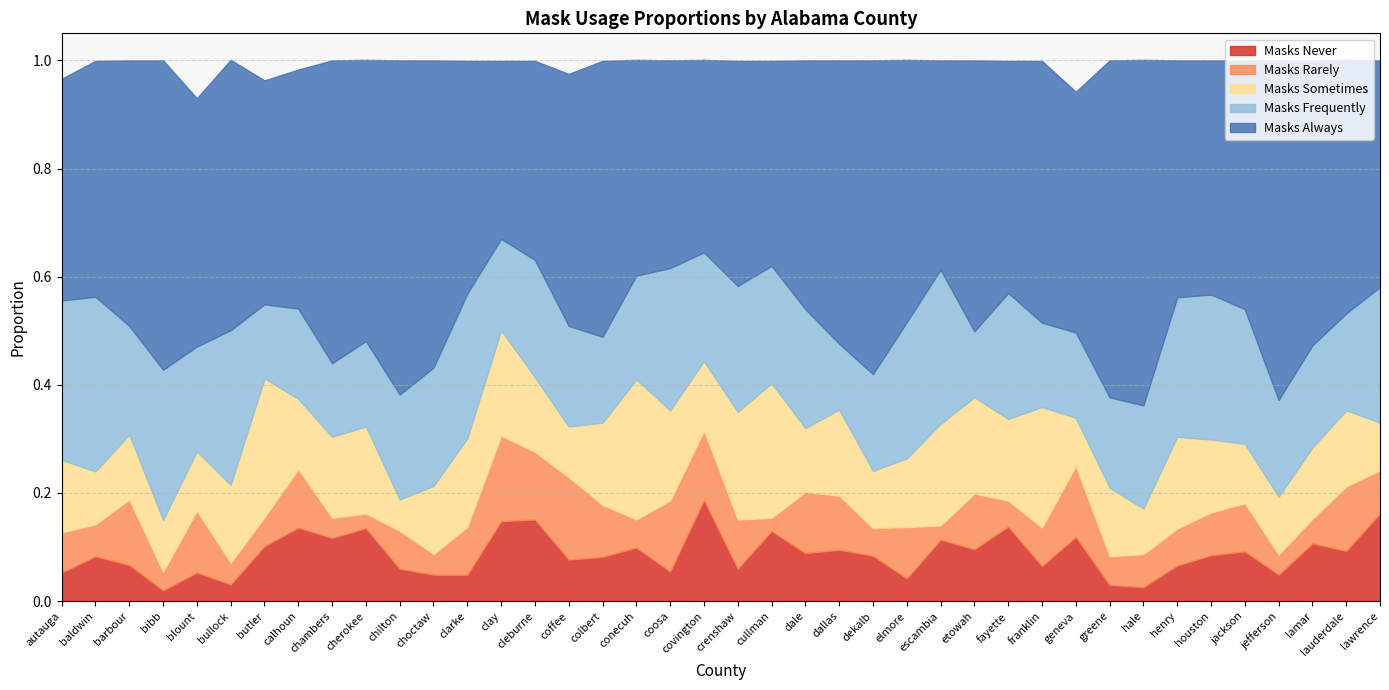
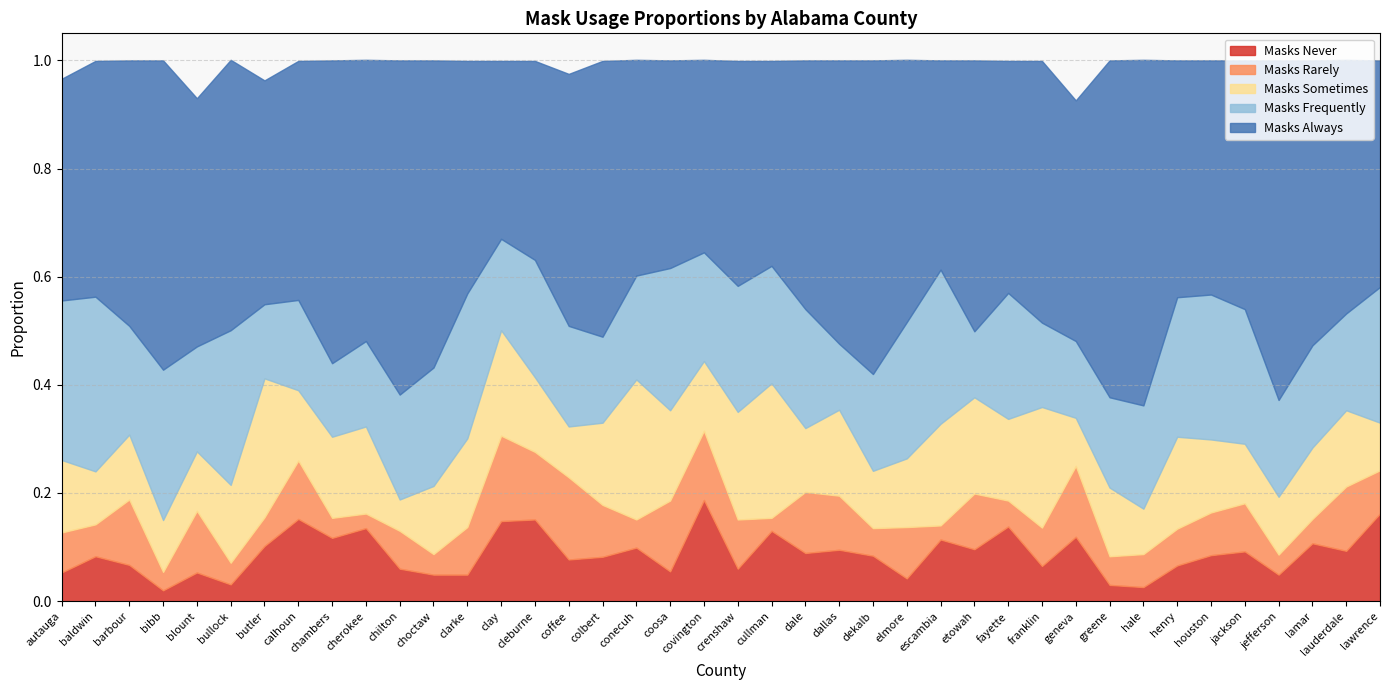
  {
    "Masks Never": {
      "autauga": 0.05,
      "baldwin": 0.08,
      "barbour": 0.07,
      "bibb": 0.02,
      "blount": 0.05,
      "bullock": 0.03,
      "butler": 0.10,
-     "calhoun": 0.14,
+     "calhoun": 0.15,
      "chambers": 0.12,
      "cherokee": 0.14,
      "chilton": 0.06,
      "choctaw": 0.05,
      "clarke": 0.05,
      "clay": 0.15,
      "cleburne": 0.15,
      "coffee": 0.08,
      "colbert": 0.08,
      "conecuh": 0.10,
      "coosa": 0.06,
      "covington": 0.19,
      "crenshaw": 0.06,
      "cullman": 0.13,
      "dale": 0.09,
      "dallas": 0.10,
      "dekalb": 0.08,
      "elmore": 0.04,
      "escambia": 0.11,
      "etowah": 0.10,
      "fayette": 0.14,
      "franklin": 0.07,
      "geneva": 0.12,
      "greene": 0.03,
      "hale": 0.03,
      "henry": 0.07,
      "houston": 0.09,
      "jackson": 0.09,
      "jefferson": 0.05,
      "lamar": 0.11,
      "lauderdale": 0.09,
      "lawrence": 0.16
    },
    "Masks Rarely": {
      "autauga": 0.07,
      "baldwin": 0.06,
      "barbour": 0.12,
      "bibb": 0.03,
      "blount": 0.11,
      "bullock": 0.04,
      "butler": 0.05,
      "calhoun": 0.11,
      "chambers": 0.04,
      "cherokee": 0.03,
      "chilton": 0.07,
      "choctaw": 0.04,
      "clarke": 0.09,
      "clay": 0.16,
      "cleburne": 0.13,
      "coffee": 0.15,
      "colbert": 0.10,
      "conecuh": 0.05,
      "coosa": 0.13,
      "covington": 0.13,
      "crenshaw": 0.09,
      "cullman": 0.02,
      "dale": 0.11,
      "dallas": 0.10,
      "dekalb": 0.05,
      "elmore": 0.10,
      "escambia": 0.03,
      "etowah": 0.10,
      "fayette": 0.05,
      "franklin": 0.07,
      "geneva": 0.13,
      "greene": 0.05,
      "hale": 0.06,
      "henry": 0.07,
      "houston": 0.08,
      "jackson": 0.09,
      "jefferson": 0.04,
      "lamar": 0.05,
      "lauderdale": 0.12,
      "lawrence": 0.08
    },
    "Masks Sometimes": {
      "autauga": 0.13,
      "baldwin": 0.10,
      "barbour": 0.12,
      "bibb": 0.10,
      "blount": 0.11,
      "bullock": 0.14,
      "butler": 0.26,
      "calhoun": 0.13,
      "chambers": 0.15,
      "cherokee": 0.16,
      "chilton": 0.06,
      "choctaw": 0.13,
      "clarke": 0.16,
      "clay": 0.20,
      "cleburne": 0.14,
      "coffee": 0.09,
      "colbert": 0.15,
      "conecuh": 0.26,
      "coosa": 0.17,
      "covington": 0.13,
      "crenshaw": 0.20,
      "cullman": 0.25,
      "dale": 0.12,
      "dallas": 0.16,
      "dekalb": 0.11,
      "elmore": 0.13,
      "escambia": 0.19,
      "etowah": 0.18,
      "fayette": 0.15,
      "franklin": 0.22,
      "geneva": 0.09,
      "greene": 0.13,
      "hale": 0.08,
      "henry": 0.17,
      "houston": 0.14,
      "jackson": 0.11,
      "jefferson": 0.11,
      "lamar": 0.13,
      "lauderdale": 0.14,
      "lawrence": 0.09
    },
    "Masks Frequently": {
      "autauga": 0.30,
      "baldwin": 0.32,
      "barbour": 0.20,
      "bibb": 0.28,
      "blount": 0.19,
      "bullock": 0.29,
      "butler": 0.14,
      "calhoun": 0.17,
      "chambers": 0.14,
      "cherokee": 0.16,
      "chilton": 0.19,
      "choctaw": 0.22,
      "clarke": 0.27,
      "clay": 0.17,
      "cleburne": 0.22,
      "coffee": 0.19,
      "colbert": 0.16,
      "conecuh": 0.19,
      "coosa": 0.26,
      "covington": 0.20,
      "crenshaw": 0.23,
      "cullman": 0.22,
      "dale": 0.22,
      "dallas": 0.12,
      "dekalb": 0.18,
      "elmore": 0.25,
      "escambia": 0.29,
      "etowah": 0.12,
      "fayette": 0.23,
      "franklin": 0.16,
-     "geneva": 0.16,
+     "geneva": 0.14,
      "greene": 0.17,
      "hale": 0.19,
      "henry": 0.26,
      "houston": 0.27,
      "jackson": 0.25,
      "jefferson": 0.18,
      "lamar": 0.19,
      "lauderdale": 0.18,
      "lawrence": 0.25
    },
    "Masks Always": {
      "autauga": 0.41,
      "baldwin": 0.44,
      "barbour": 0.49,
      "bibb": 0.57,
      "blount": 0.46,
      "bullock": 0.50,
      "butler": 0.41,
      "calhoun": 0.44,
      "chambers": 0.56,
      "cherokee": 0.52,
      "chilton": 0.62,
      "choctaw": 0.57,
      "clarke": 0.43,
      "clay": 0.33,
      "cleburne": 0.37,
      "coffee": 0.47,
      "colbert": 0.51,
      "conecuh": 0.40,
      "coosa": 0.38,
      "covington": 0.36,
      "crenshaw": 0.42,
      "cullman": 0.38,
      "dale": 0.46,
      "dallas": 0.52,
      "dekalb": 0.58,
      "elmore": 0.48,
      "escambia": 0.39,
      "etowah": 0.50,
      "fayette": 0.43,
      "franklin": 0.48,
      "geneva": 0.44,
      "greene": 0.62,
      "hale": 0.64,
      "henry": 0.44,
      "houston": 0.43,
      "lawrence": 0.42
    }
  }
